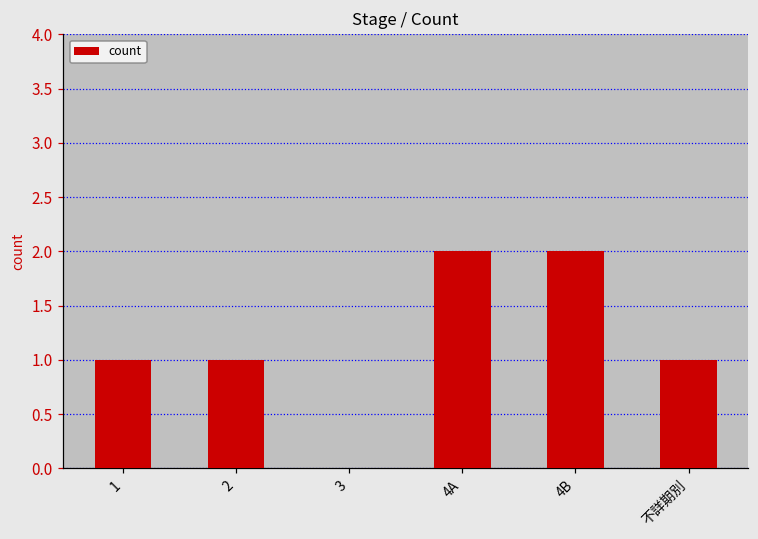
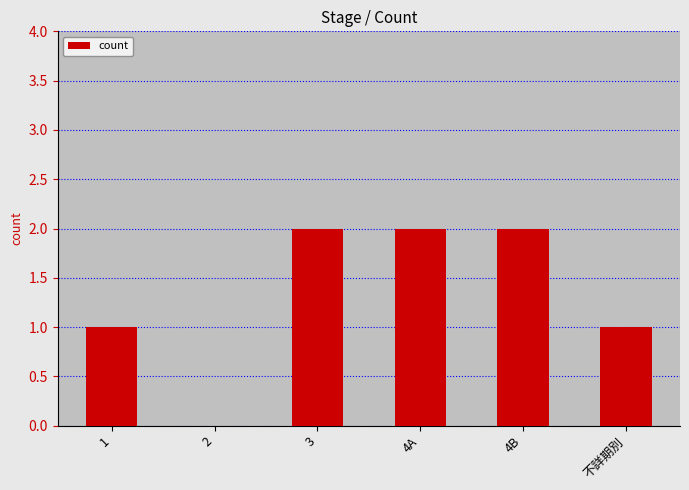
  {
    "1": 1,
-   "2": 1,
-   "3": 0,
+   "2": 0,
+   "3": 2,
    "4A": 2,
    "4B": 2,
    "不詳期別": 1
  }
